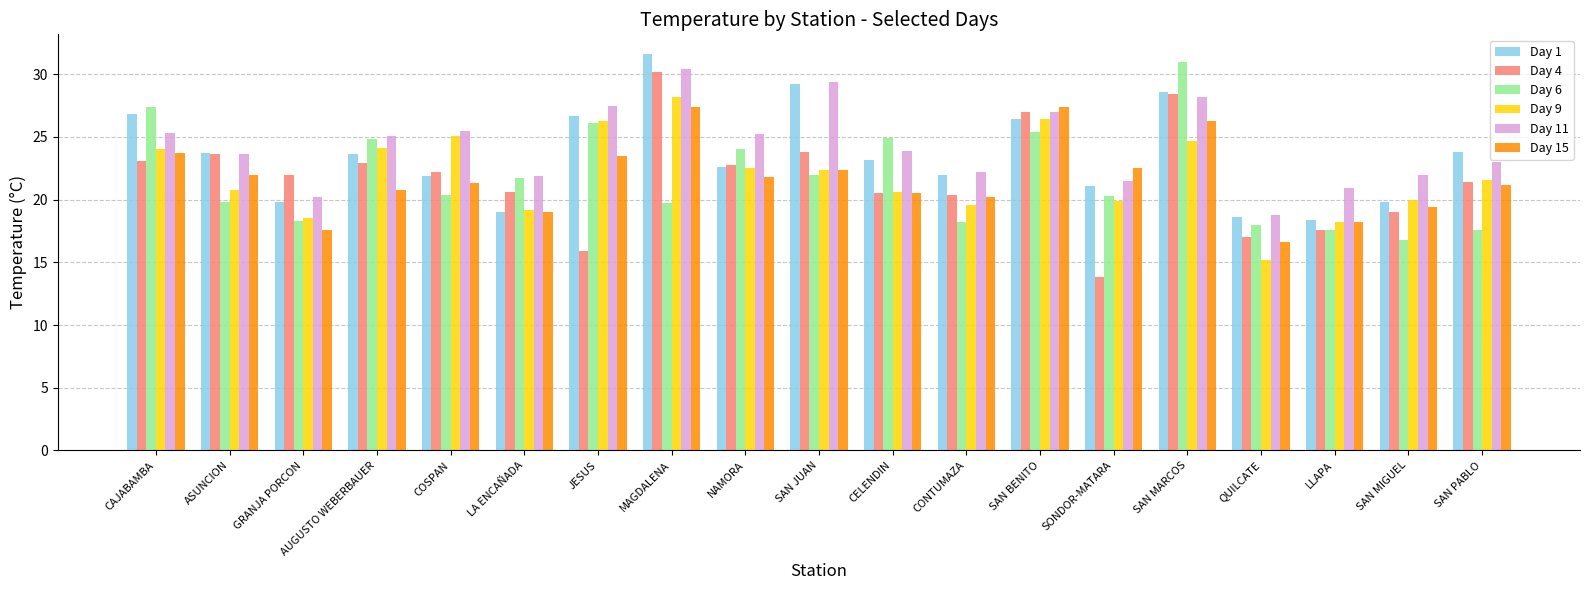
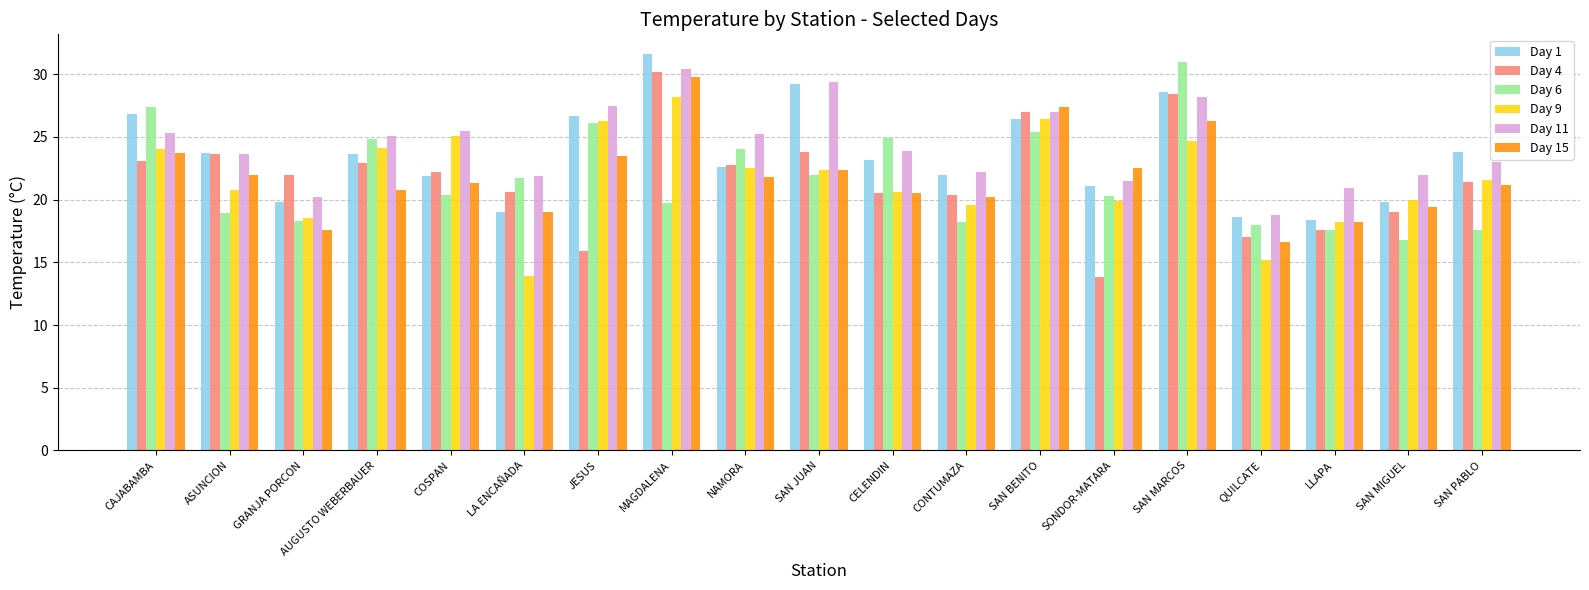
  {
    "Day 1": {
      "CAJABAMBA": 26.8,
      "ASUNCION": 23.7,
      "GRANJA PORCON": 19.8,
      "AUGUSTO WEBERBAUER": 23.6,
      "COSPAN": 21.9,
      "LA ENCAÑADA": 19.0,
      "JESUS": 26.7,
      "MAGDALENA": 31.6,
      "NAMORA": 22.6,
      "SAN JUAN": 29.2,
      "CELENDIN": 23.2,
      "CONTUMAZA": 22.0,
      "SAN BENITO": 26.4,
      "SONDOR-MATARA": 21.1,
      "SAN MARCOS": 28.6,
      "QUILCATE": 18.6,
      "LLAPA": 18.4,
      "SAN MIGUEL": 19.8,
      "SAN PABLO": 23.8
    },
    "Day 4": {
      "CAJABAMBA": 23.1,
      "ASUNCION": 23.6,
      "GRANJA PORCON": 22.0,
      "AUGUSTO WEBERBAUER": 22.9,
      "COSPAN": 22.2,
      "LA ENCAÑADA": 20.6,
      "JESUS": 15.9,
      "MAGDALENA": 30.2,
      "NAMORA": 22.8,
      "SAN JUAN": 23.8,
      "CELENDIN": 20.5,
      "CONTUMAZA": 20.4,
      "SAN BENITO": 27.0,
      "SONDOR-MATARA": 13.8,
      "SAN MARCOS": 28.4,
      "QUILCATE": 17.0,
      "LLAPA": 17.6,
      "SAN MIGUEL": 19.0,
      "SAN PABLO": 21.4
    },
    "Day 6": {
      "CAJABAMBA": 27.4,
-     "ASUNCION": 19.8,
+     "ASUNCION": 18.9,
      "GRANJA PORCON": 18.3,
      "AUGUSTO WEBERBAUER": 24.8,
      "COSPAN": 20.4,
      "LA ENCAÑADA": 21.7,
      "JESUS": 26.1,
      "MAGDALENA": 19.7,
      "NAMORA": 24.0,
      "SAN JUAN": 22.0,
      "CELENDIN": 24.9,
      "CONTUMAZA": 18.2,
      "SAN BENITO": 25.4,
      "SONDOR-MATARA": 20.3,
      "SAN MARCOS": 31.0,
      "QUILCATE": 18.0,
      "LLAPA": 17.6,
      "SAN MIGUEL": 16.8,
      "SAN PABLO": 17.6
    },
    "Day 9": {
      "CAJABAMBA": 24.0,
      "ASUNCION": 20.8,
      "GRANJA PORCON": 18.5,
      "AUGUSTO WEBERBAUER": 24.1,
      "COSPAN": 25.1,
-     "LA ENCAÑADA": 19.2,
+     "LA ENCAÑADA": 13.9,
      "JESUS": 26.3,
      "MAGDALENA": 28.2,
      "NAMORA": 22.5,
      "SAN JUAN": 22.4,
      "CELENDIN": 20.6,
      "CONTUMAZA": 19.6,
      "SAN BENITO": 26.4,
      "SONDOR-MATARA": 19.9,
      "SAN MARCOS": 24.7,
      "QUILCATE": 15.2,
      "LLAPA": 18.2,
      "SAN MIGUEL": 20.0,
      "SAN PABLO": 21.6
    },
    "Day 11": {
      "CAJABAMBA": 25.3,
      "ASUNCION": 23.6,
      "GRANJA PORCON": 20.2,
      "AUGUSTO WEBERBAUER": 25.1,
      "COSPAN": 25.5,
      "LA ENCAÑADA": 21.9,
      "JESUS": 27.5,
      "MAGDALENA": 30.4,
      "NAMORA": 25.2,
      "SAN JUAN": 29.4,
      "CELENDIN": 23.9,
      "CONTUMAZA": 22.2,
      "SAN BENITO": 27.0,
      "SONDOR-MATARA": 21.5,
      "SAN MARCOS": 28.2,
      "QUILCATE": 18.8,
      "LLAPA": 20.9,
      "SAN MIGUEL": 22.0,
      "SAN PABLO": 23.0
    },
    "Day 15": {
      "CAJABAMBA": 23.7,
      "ASUNCION": 22.0,
      "GRANJA PORCON": 17.6,
      "AUGUSTO WEBERBAUER": 20.8,
      "COSPAN": 21.3,
      "LA ENCAÑADA": 19.0,
      "JESUS": 23.5,
-     "MAGDALENA": 27.4,
+     "MAGDALENA": 29.8,
      "NAMORA": 21.8,
      "SAN JUAN": 22.4,
      "CELENDIN": 20.5,
      "CONTUMAZA": 20.2,
      "SAN BENITO": 27.4,
      "SONDOR-MATARA": 22.5,
      "SAN MARCOS": 26.3,
      "QUILCATE": 16.6,
      "LLAPA": 18.2,
      "SAN MIGUEL": 19.4,
      "SAN PABLO": 21.2
    }
  }
